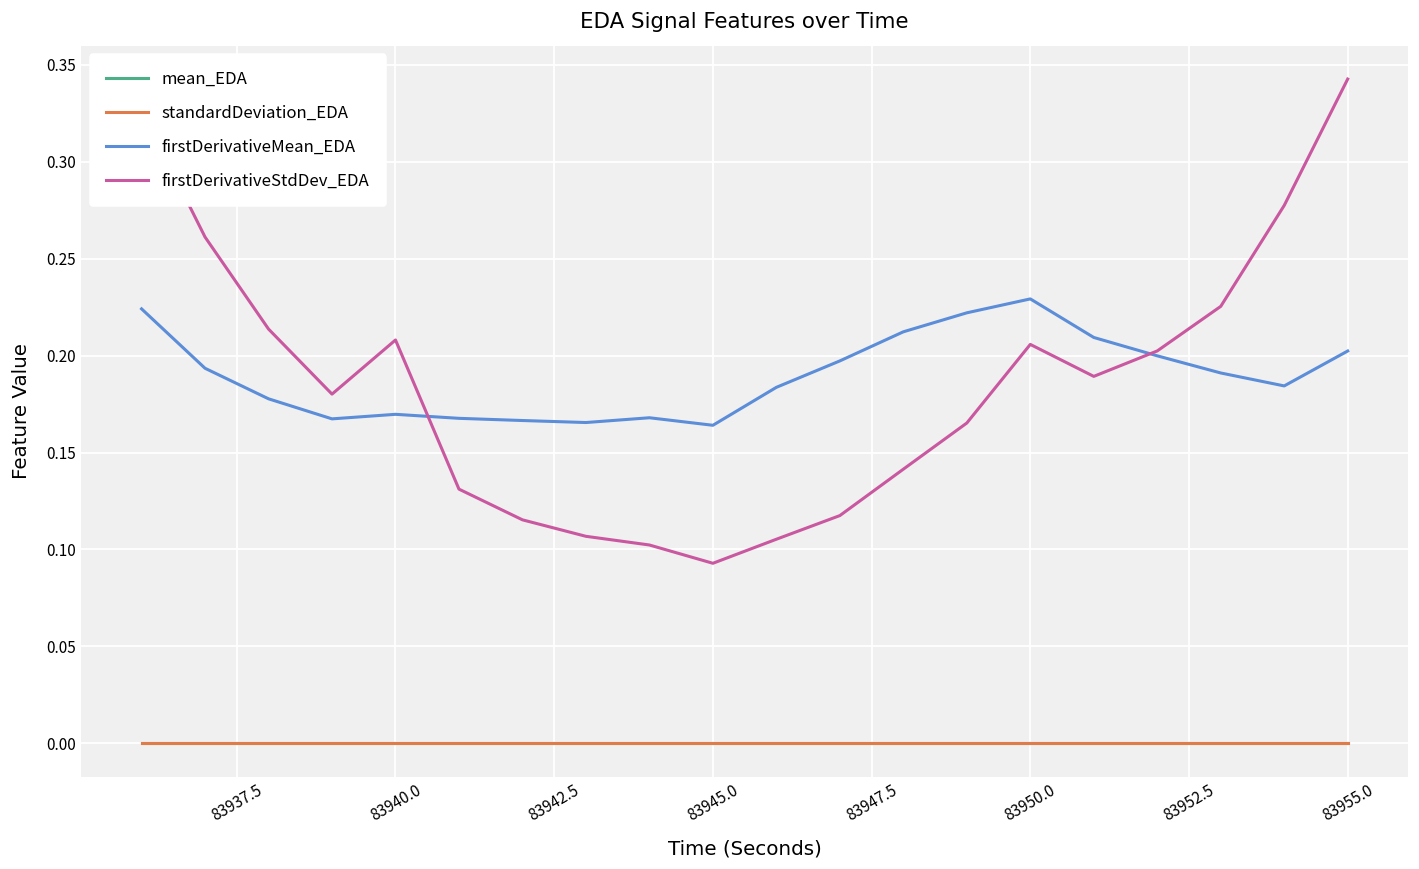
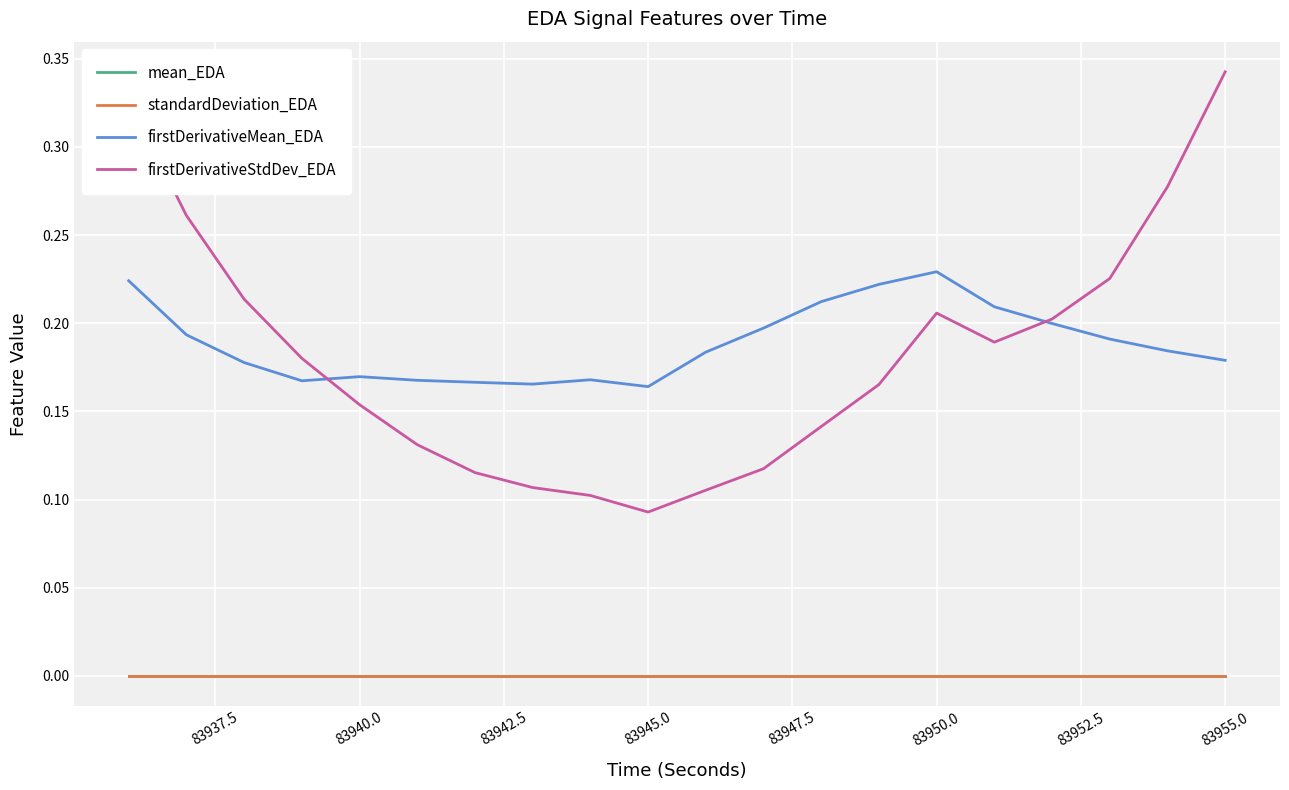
  {
    "standardDeviation_EDA": {
      "83940.0": 0.000,
      "83945.0": 0.000,
      "83950.0": 0.000,
      "83955.0": 0.000
    },
    "firstDerivativeMean_EDA": {
      "83940.0": 0.170,
      "83945.0": 0.164,
      "83950.0": 0.229,
-     "83955.0": 0.202
+     "83955.0": 0.179
    },
    "firstDerivativeStdDev_EDA": {
-     "83940.0": 0.208,
+     "83940.0": 0.154,
      "83945.0": 0.093,
      "83950.0": 0.206,
      "83955.0": 0.343
    }
  }
